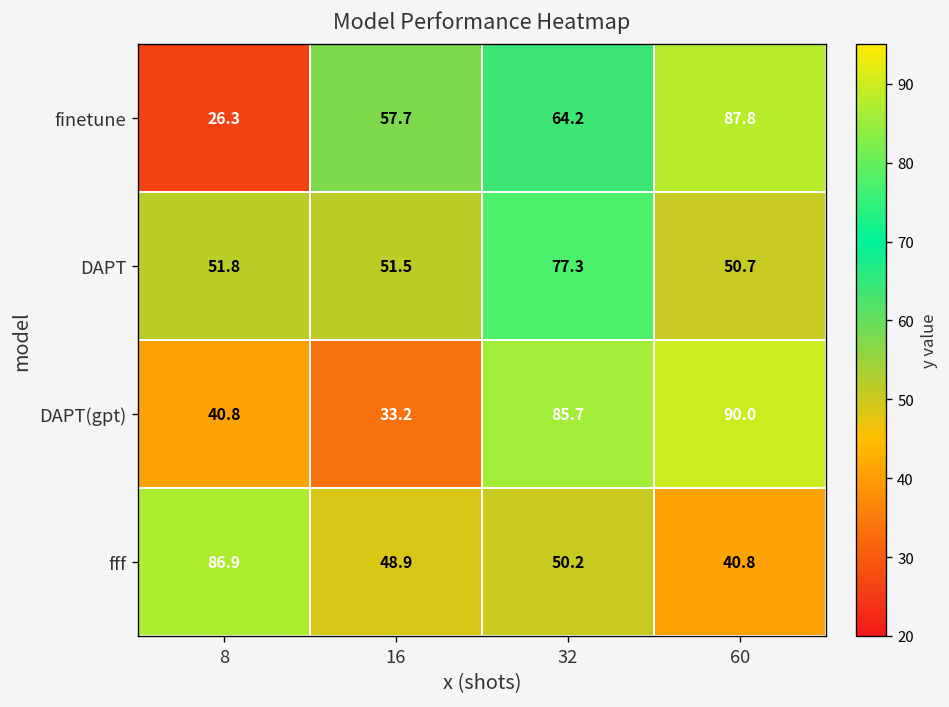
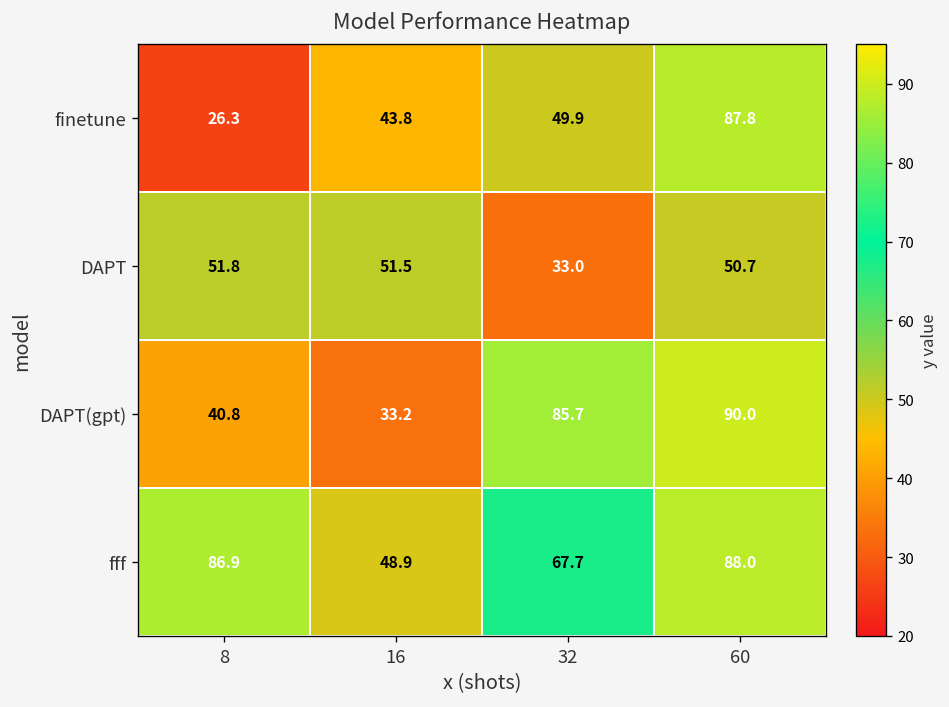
  {
    "finetune": {
      "8": 26.3,
-     "16": 57.7,
-     "32": 64.2,
+     "16": 43.8,
+     "32": 49.9,
      "60": 87.8
    },
    "DAPT": {
      "8": 51.8,
      "16": 51.5,
-     "32": 77.3,
+     "32": 33.0,
      "60": 50.7
    },
    "DAPT(gpt)": {
      "8": 40.8,
      "16": 33.2,
      "32": 85.7,
      "60": 90.0
    },
    "fff": {
      "8": 86.9,
      "16": 48.9,
-     "32": 50.2,
-     "60": 40.8
+     "32": 67.7,
+     "60": 88.0
    }
  }
